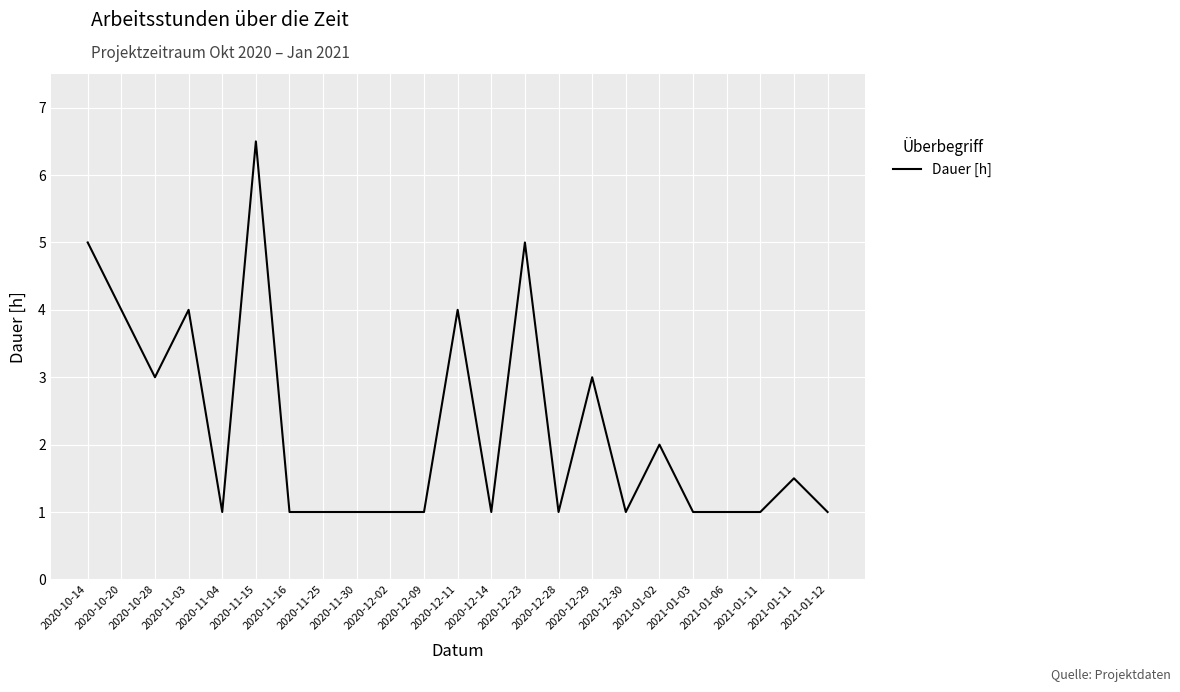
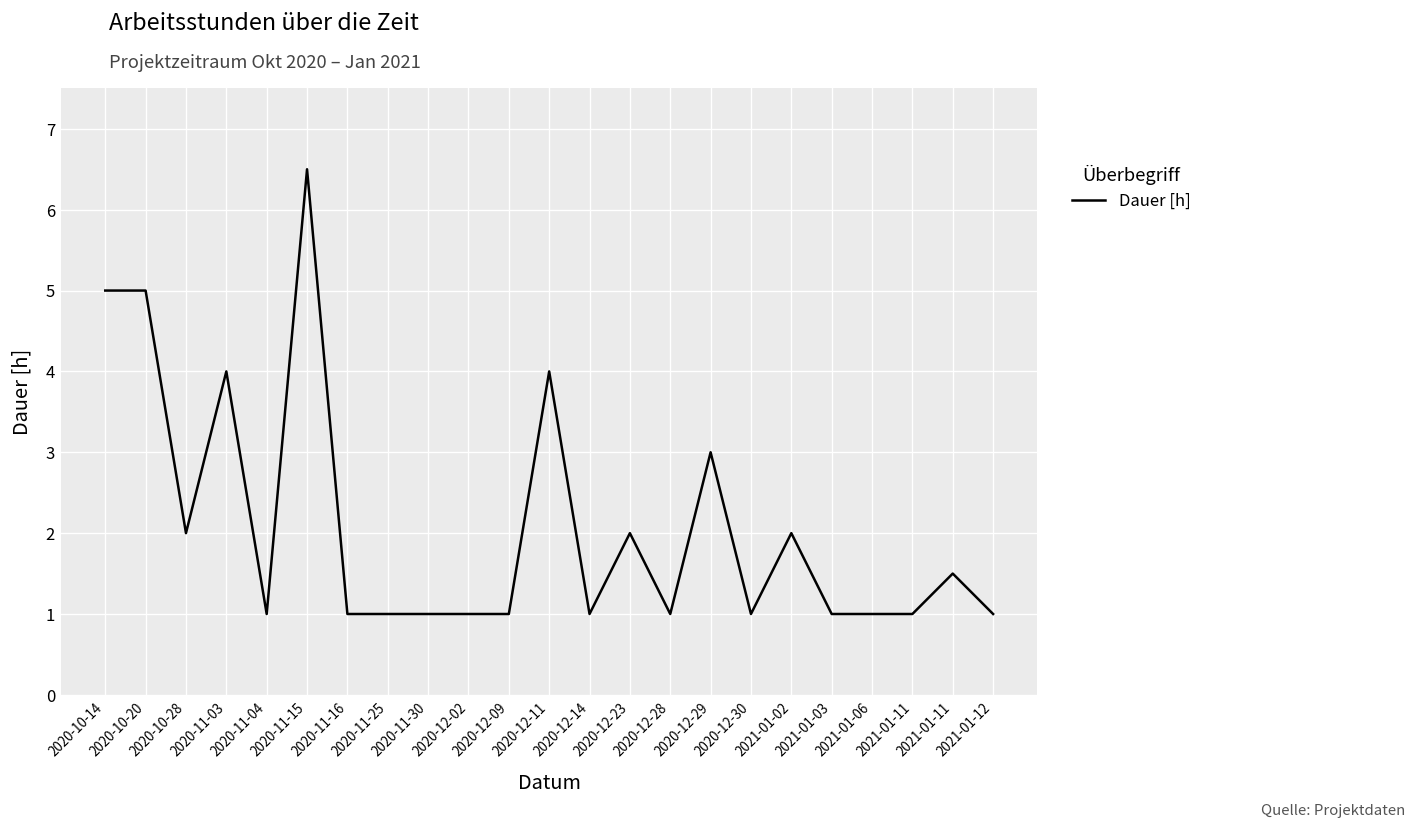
  {
    "2020-10-14": 5,
-   "2020-10-20": 4,
-   "2020-10-28": 3,
+   "2020-10-20": 5,
+   "2020-10-28": 2,
    "2020-11-03": 4,
    "2020-11-04": 1,
    "2020-11-15": 6.5,
    "2020-11-16": 1,
    "2020-11-25": 1,
    "2020-11-30": 1,
    "2020-12-02": 1,
    "2020-12-09": 1,
    "2020-12-11": 4,
    "2020-12-14": 1,
-   "2020-12-23": 5,
+   "2020-12-23": 2,
    "2020-12-28": 1,
    "2020-12-29": 3,
    "2020-12-30": 1,
    "2021-01-02": 2,
    "2021-01-03": 1,
    "2021-01-06": 1,
    "2021-01-12": 1
  }
